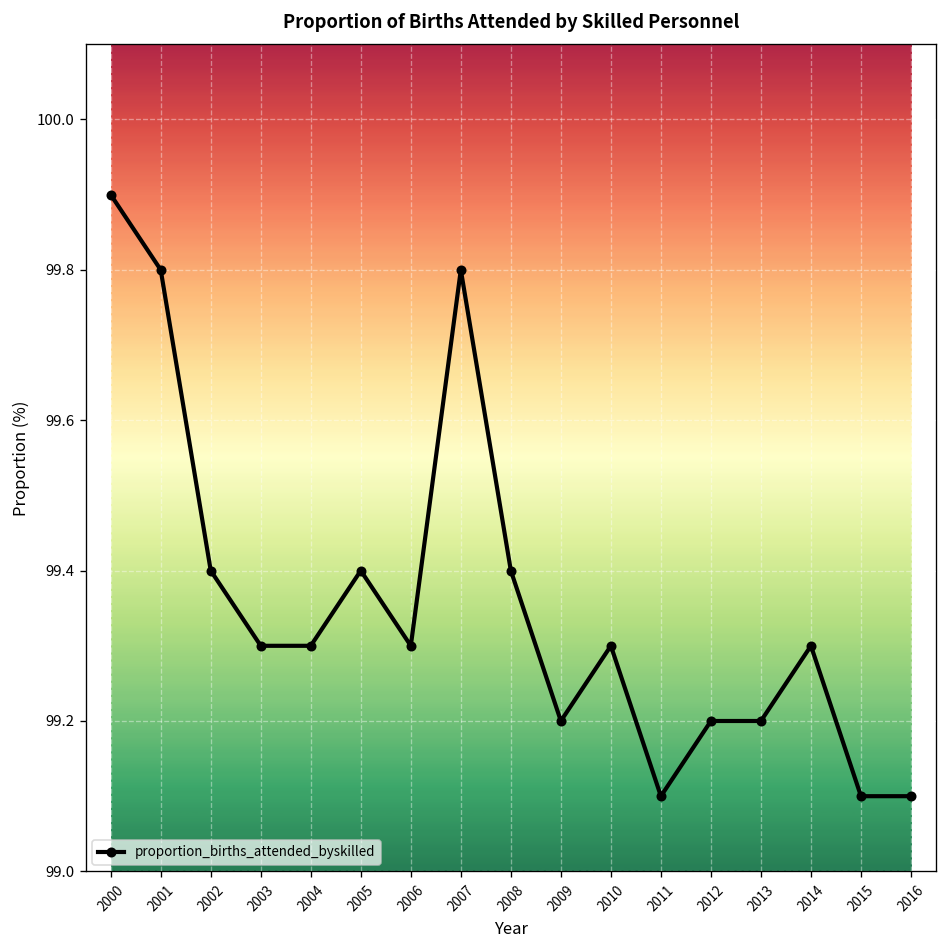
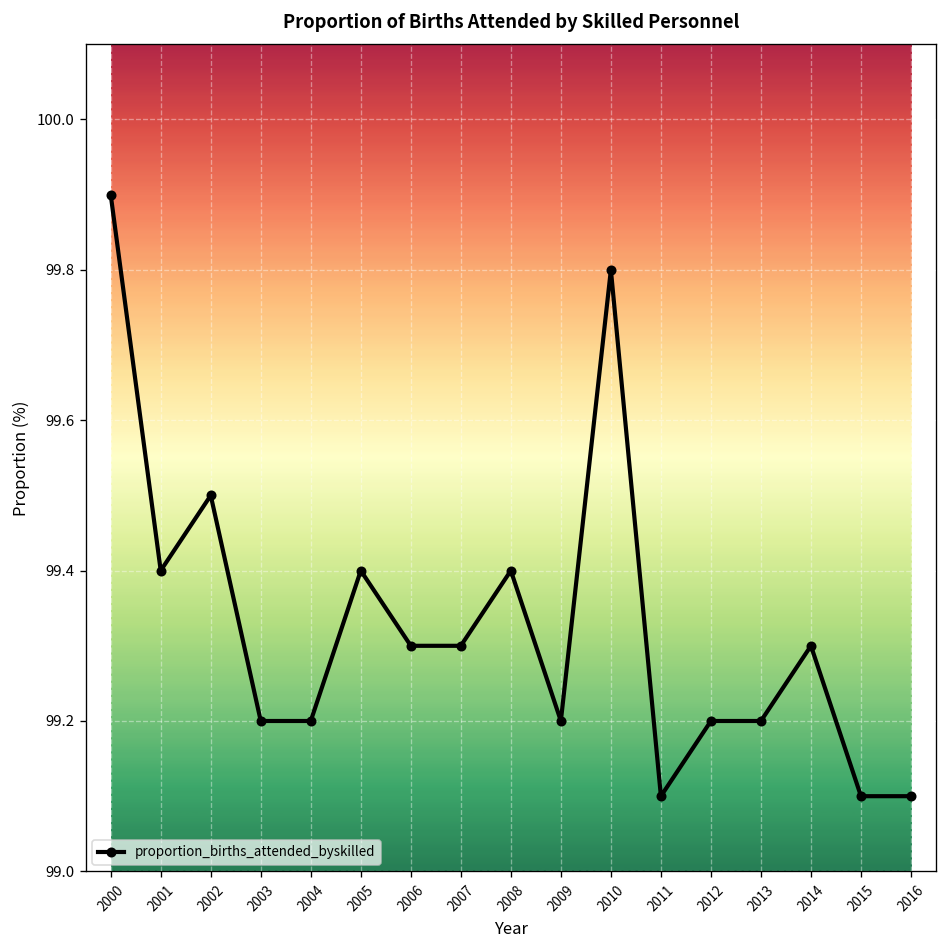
  {
    "2000": 99.9,
-   "2001": 99.8,
-   "2002": 99.4,
-   "2003": 99.3,
-   "2004": 99.3,
+   "2001": 99.4,
+   "2002": 99.5,
+   "2003": 99.2,
+   "2004": 99.2,
    "2005": 99.4,
    "2006": 99.3,
-   "2007": 99.8,
+   "2007": 99.3,
    "2008": 99.4,
    "2009": 99.2,
-   "2010": 99.3,
+   "2010": 99.8,
    "2011": 99.1,
    "2012": 99.2,
    "2013": 99.2,
    "2014": 99.3,
    "2015": 99.1,
    "2016": 99.1
  }
